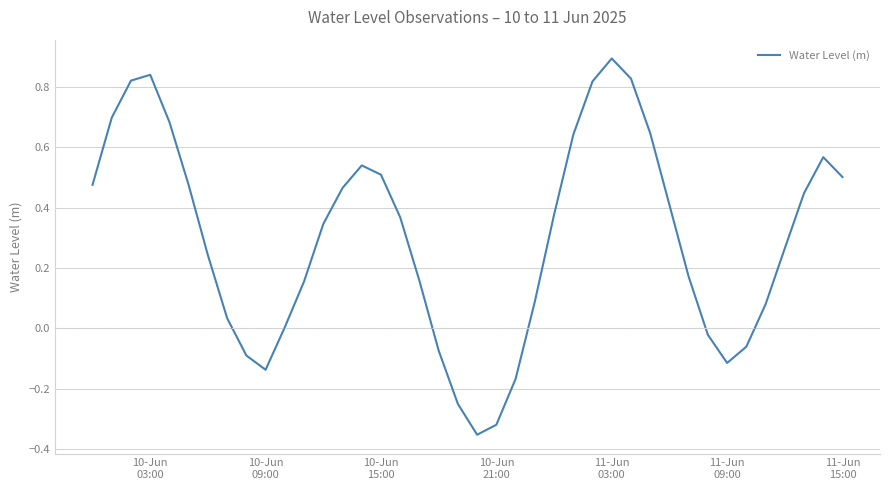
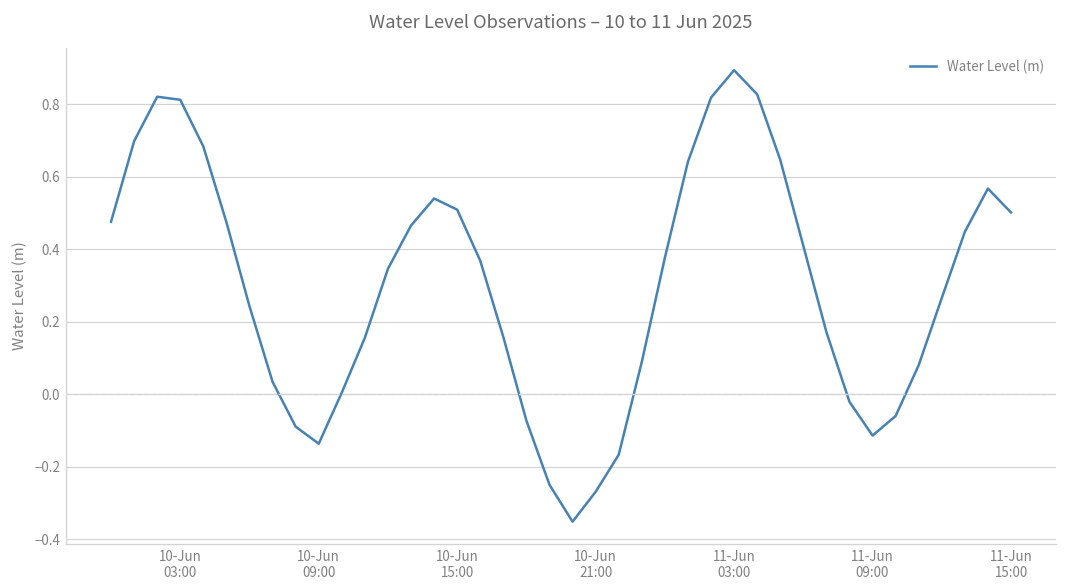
  {
-   "10-Jun 03:00": 0.84,
+   "10-Jun 03:00": 0.81,
    "10-Jun 09:00": -0.14,
    "10-Jun 15:00": 0.51,
-   "10-Jun 21:00": -0.32,
+   "10-Jun 21:00": -0.27,
    "11-Jun 03:00": 0.89,
    "11-Jun 09:00": -0.11,
    "11-Jun 15:00": 0.50
  }
